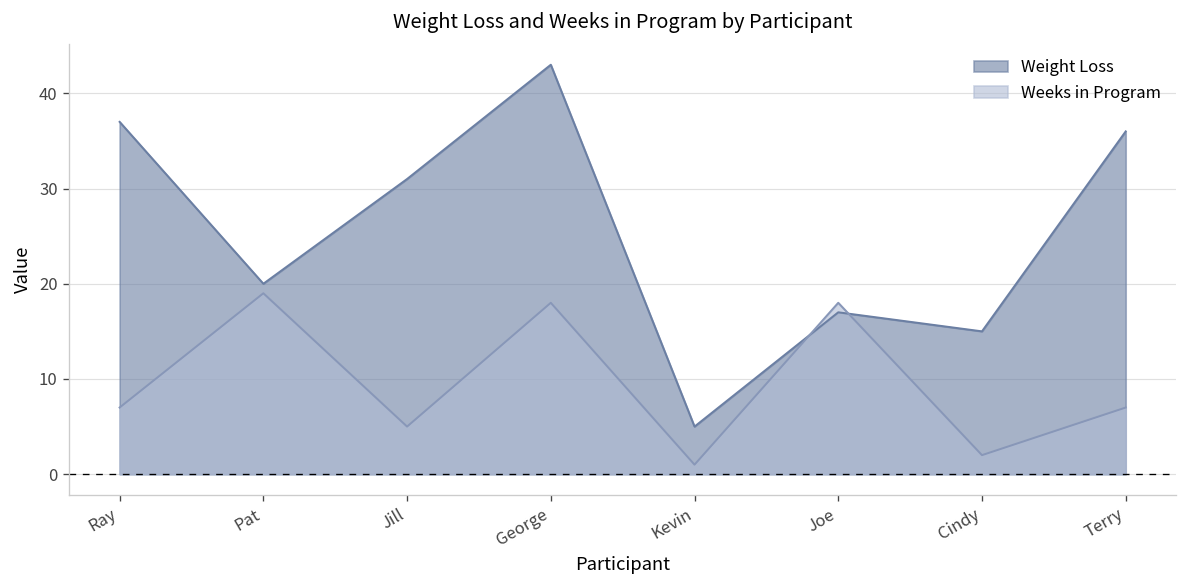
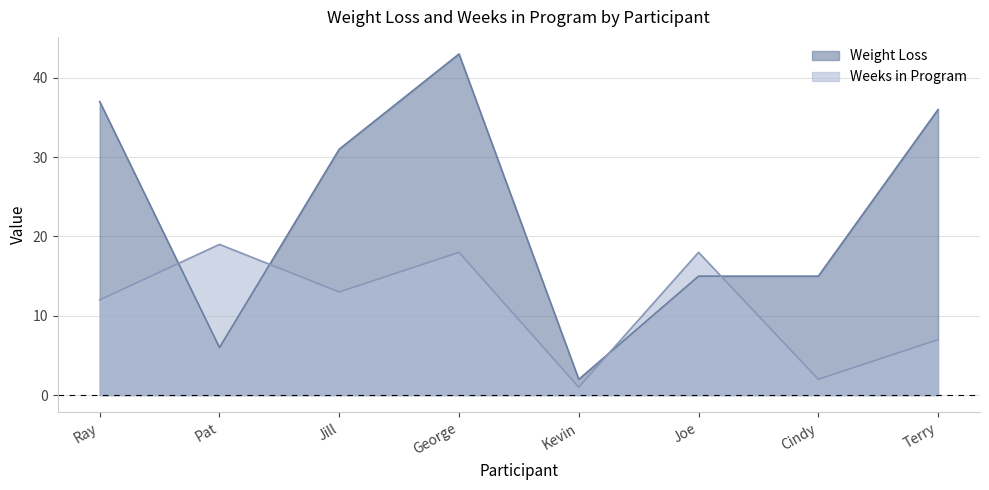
  {
    "Weight Loss": {
      "Ray": 37,
-     "Pat": 20,
+     "Pat": 6,
      "Jill": 31,
      "George": 43,
-     "Kevin": 5,
-     "Joe": 17,
+     "Kevin": 2,
+     "Joe": 15,
      "Cindy": 15,
      "Terry": 36
    },
    "Weeks in Program": {
-     "Ray": 7,
+     "Ray": 12,
      "Pat": 19,
-     "Jill": 5,
+     "Jill": 13,
      "George": 18,
      "Kevin": 1,
      "Joe": 18,
      "Cindy": 2,
      "Terry": 7
    }
  }
